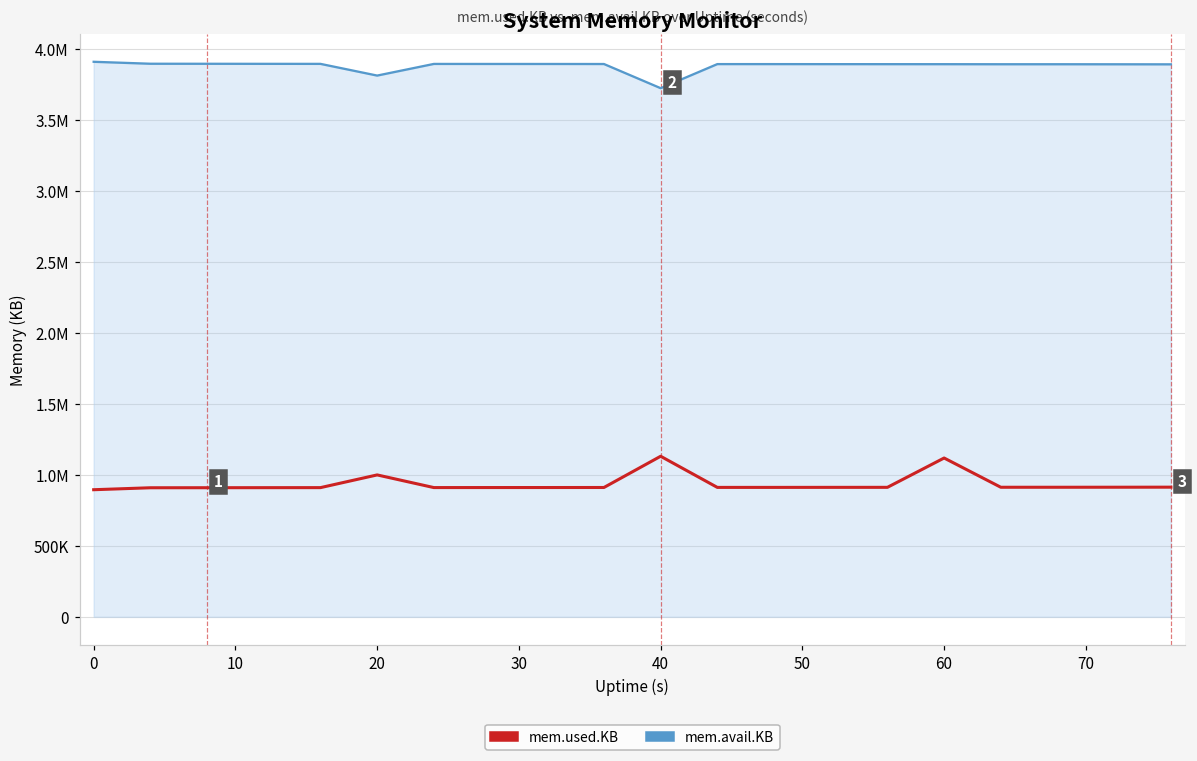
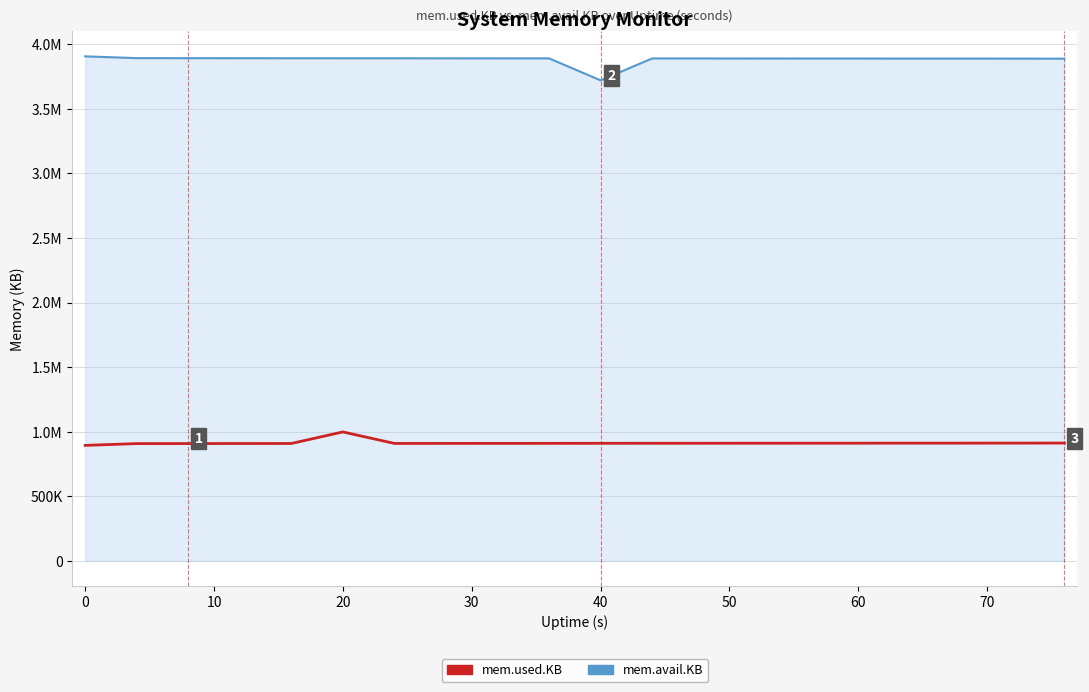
  {
    "mem.used.KB": {
      "0": 890000,
      "20": 1000000,
-     "40": 1130000,
-     "60": 1120000
+     "40": 910000,
+     "60": 910000
    },
    "mem.avail.KB": {
      "0": 3910000,
-     "20": 3810000,
+     "20": 3890000,
      "60": 3890000
    }
  }
